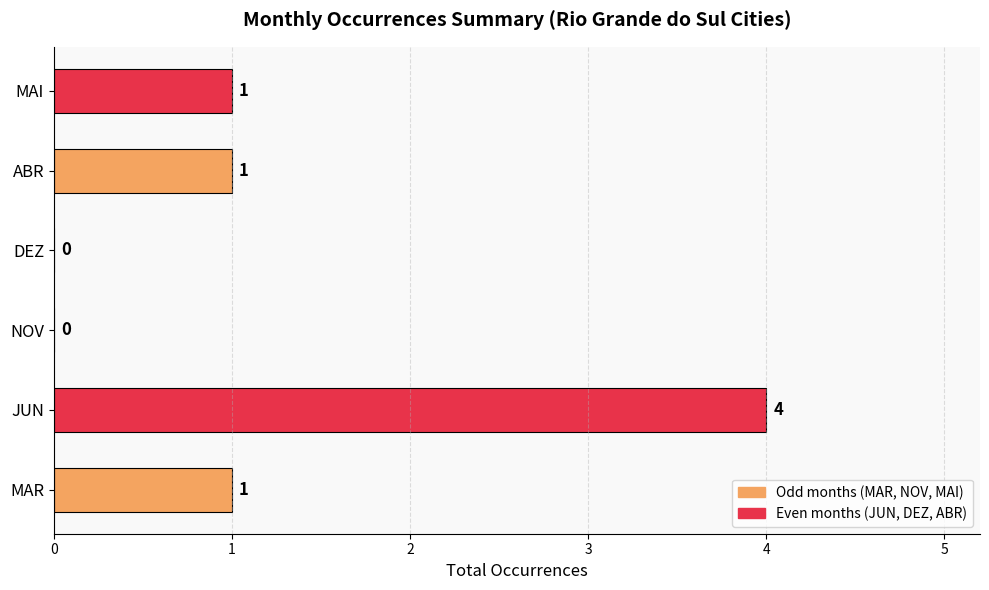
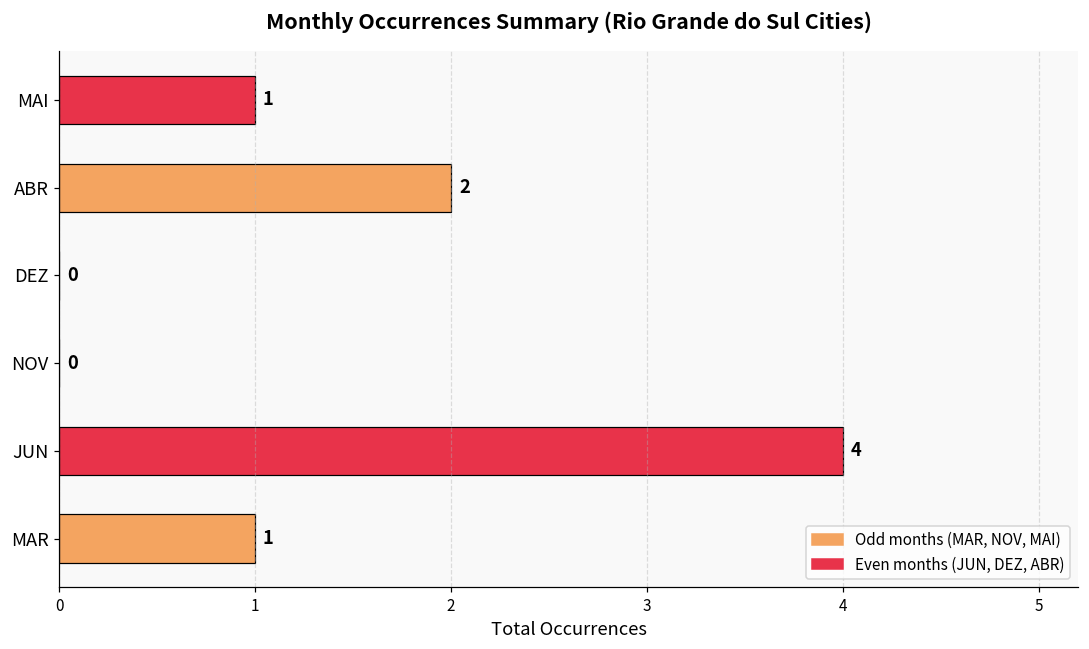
  {
    "MAI": 1,
-   "ABR": 1,
+   "ABR": 2,
    "DEZ": 0,
    "NOV": 0,
    "JUN": 4,
    "MAR": 1
  }
